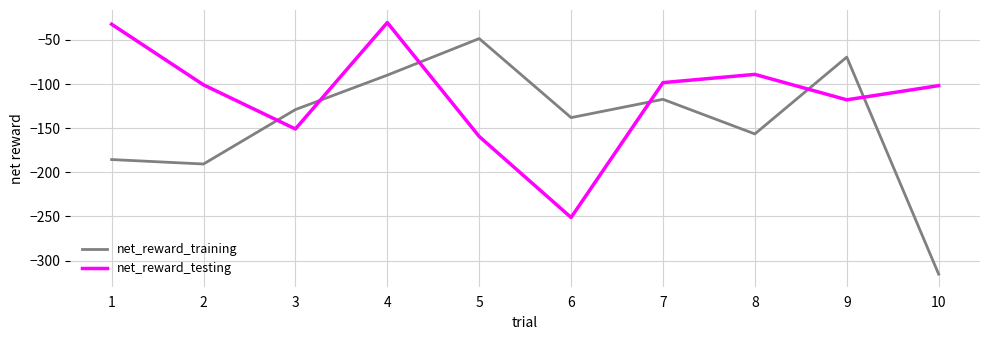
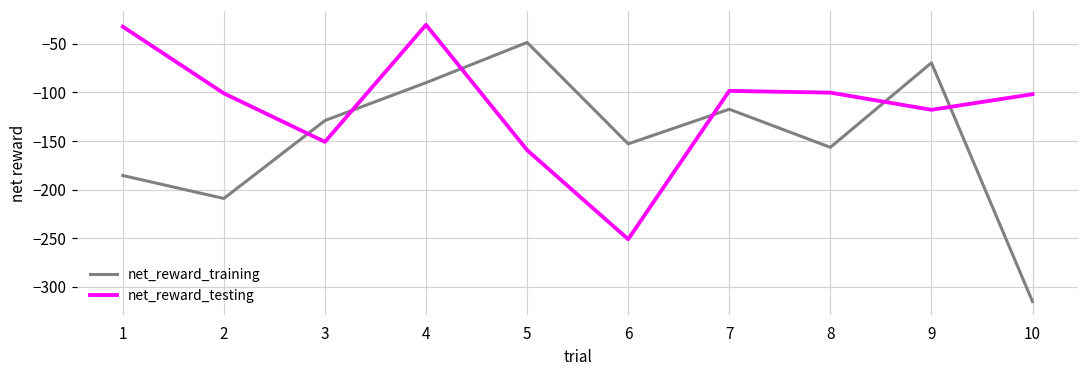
  {
    "net_reward_training": {
      "1": -190,
-     "2": -190,
+     "2": -210,
      "3": -130,
      "4": -90,
      "5": -50,
-     "6": -140,
+     "6": -150,
      "7": -120,
      "8": -160,
      "9": -70,
      "10": -320
    },
    "net_reward_testing": {
      "1": -30,
      "2": -100,
      "3": -150,
      "4": -30,
      "5": -160,
      "6": -250,
      "7": -100,
-     "8": -90,
+     "8": -100,
      "9": -120,
      "10": -100
    }
  }
